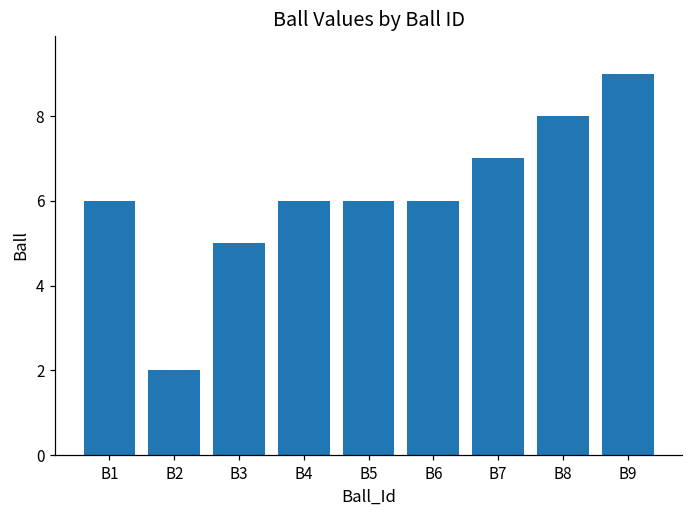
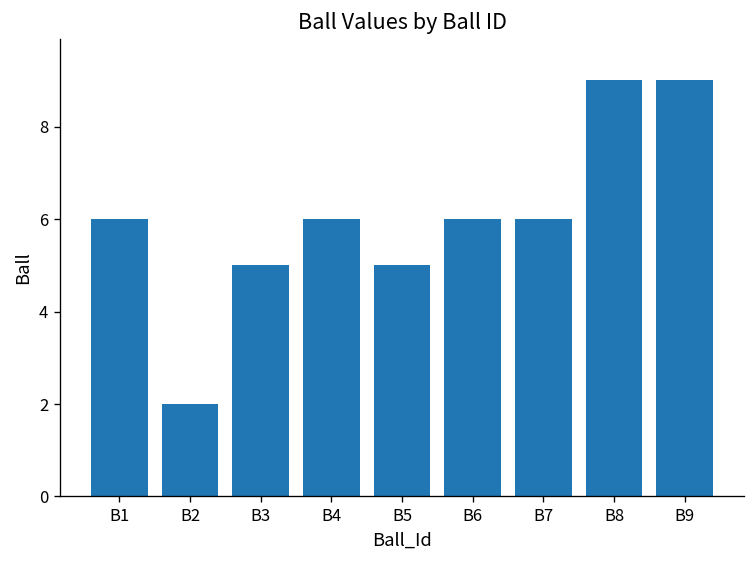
  {
    "B1": 6,
    "B2": 2,
    "B3": 5,
    "B4": 6,
-   "B5": 6,
+   "B5": 5,
    "B6": 6,
-   "B7": 7,
-   "B8": 8,
+   "B7": 6,
+   "B8": 9,
    "B9": 9
  }
